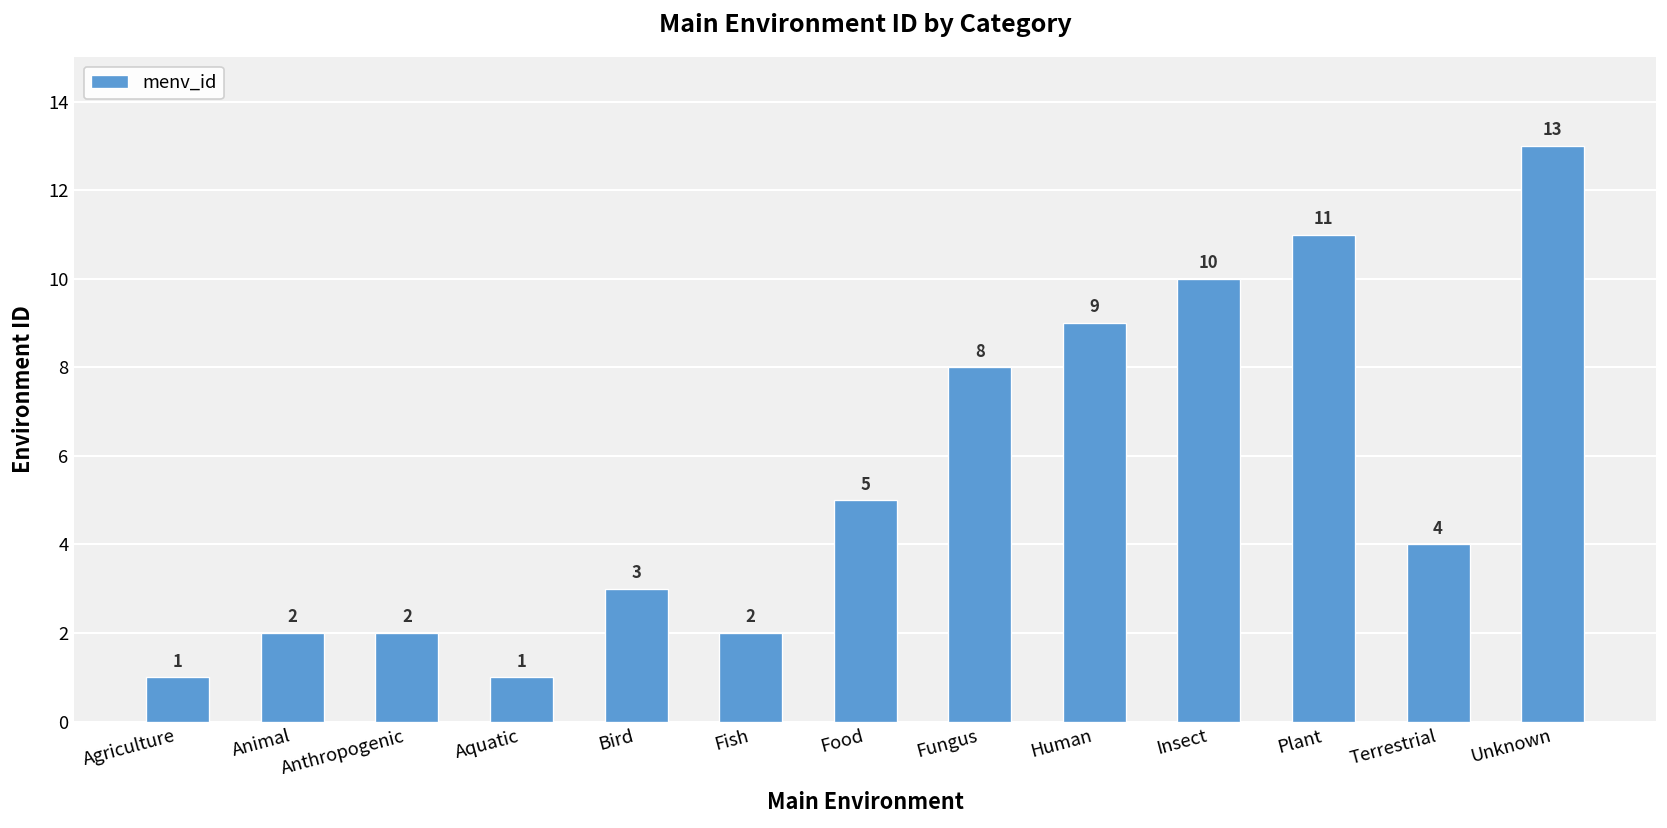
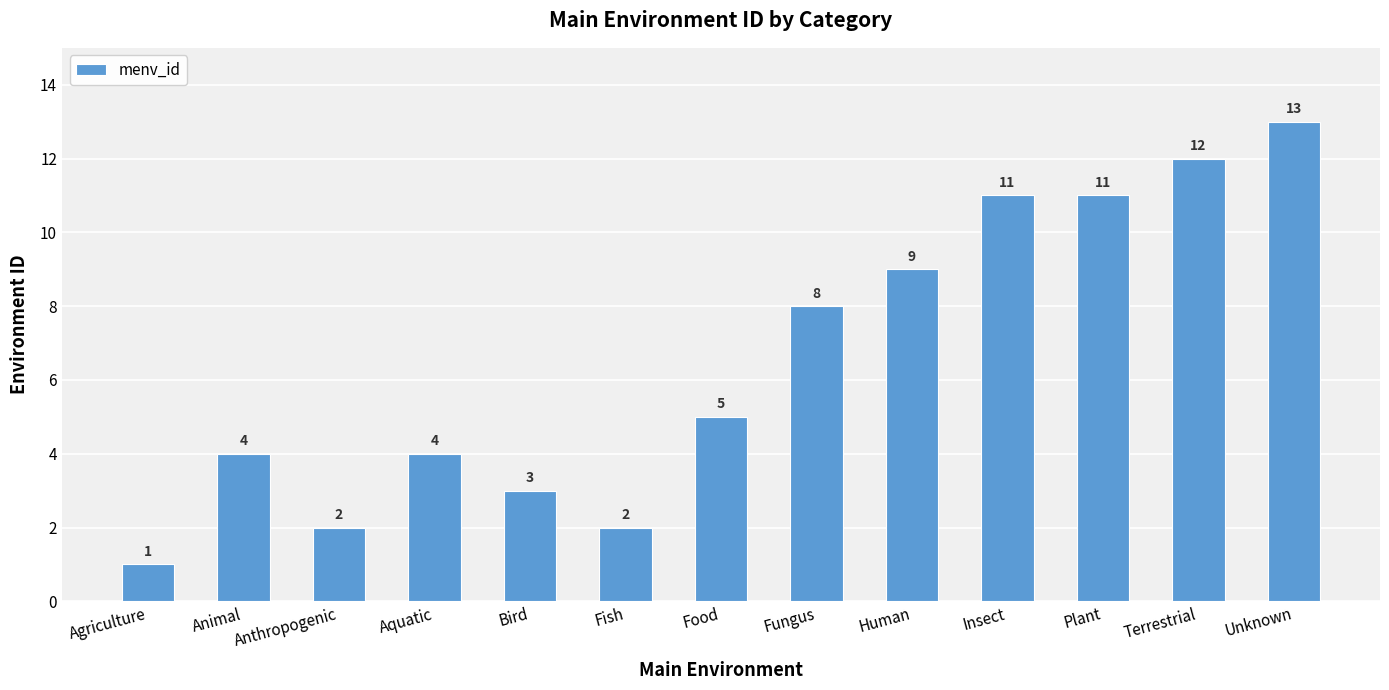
  {
    "Agriculture": 1,
-   "Animal": 2,
+   "Animal": 4,
    "Anthropogenic": 2,
-   "Aquatic": 1,
+   "Aquatic": 4,
    "Bird": 3,
    "Fish": 2,
    "Food": 5,
    "Fungus": 8,
    "Human": 9,
-   "Insect": 10,
+   "Insect": 11,
    "Plant": 11,
-   "Terrestrial": 4,
+   "Terrestrial": 12,
    "Unknown": 13
  }
